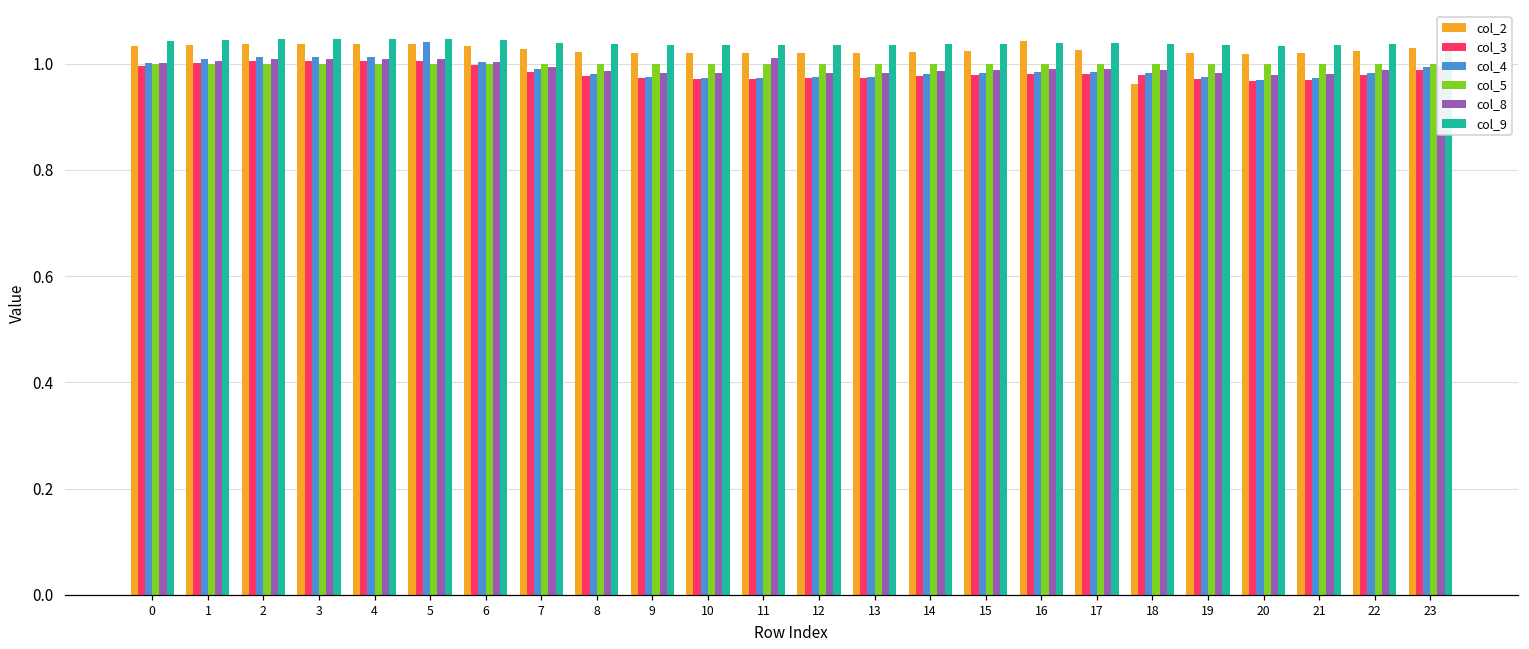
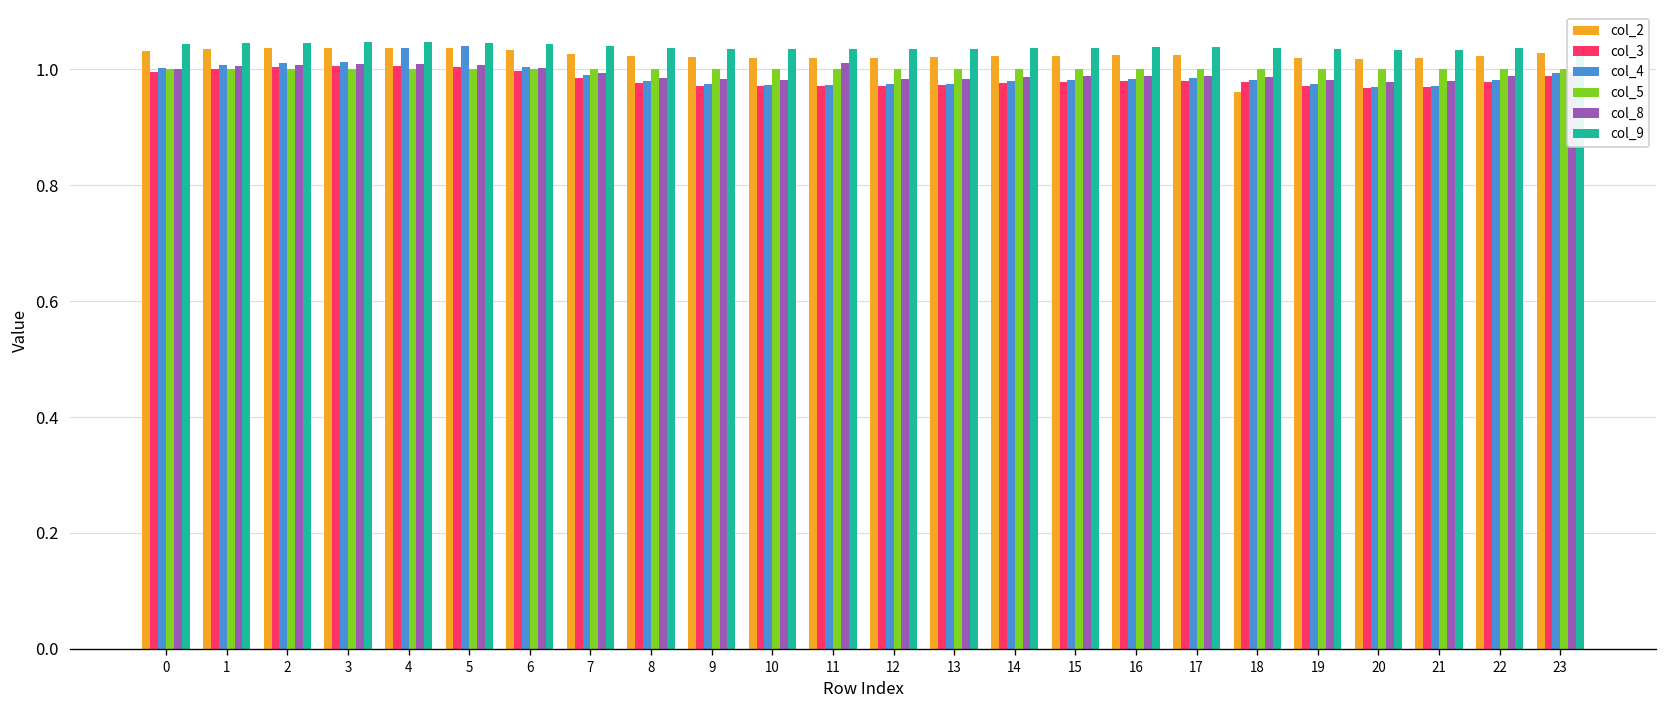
  {
    "col_2": {
      "0": 1.03,
      "1": 1.04,
      "2": 1.04,
      "3": 1.04,
      "4": 1.04,
      "5": 1.04,
      "6": 1.03,
      "7": 1.03,
      "8": 1.02,
      "9": 1.02,
      "10": 1.02,
      "11": 1.02,
      "12": 1.02,
      "13": 1.02,
      "14": 1.02,
      "15": 1.02,
-     "16": 1.04,
+     "16": 1.02,
      "17": 1.02,
      "18": 0.96,
      "19": 1.02,
      "20": 1.02,
      "21": 1.02,
      "22": 1.02,
      "23": 1.03
    },
    "col_3": {
      "0": 1.00,
      "1": 1.00,
      "2": 1.00,
      "3": 1.01,
      "4": 1.01,
      "5": 1.00,
      "6": 1.00,
      "7": 0.99,
      "8": 0.98,
      "9": 0.97,
      "10": 0.97,
      "11": 0.97,
      "12": 0.97,
      "13": 0.97,
      "14": 0.98,
      "15": 0.98,
      "16": 0.98,
      "17": 0.98,
      "18": 0.98,
      "19": 0.97,
      "20": 0.97,
      "21": 0.97,
      "22": 0.98,
      "23": 0.99
    },
    "col_4": {
      "0": 1.00,
      "1": 1.01,
      "2": 1.01,
      "3": 1.01,
-     "4": 1.01,
+     "4": 1.04,
      "5": 1.04,
      "6": 1.00,
      "7": 0.99,
      "8": 0.98,
      "9": 0.98,
      "10": 0.97,
      "11": 0.97,
      "12": 0.97,
      "13": 0.98,
      "14": 0.98,
      "15": 0.98,
      "16": 0.98,
      "17": 0.98,
      "18": 0.98,
      "19": 0.97,
      "20": 0.97,
      "21": 0.97,
      "22": 0.98,
      "23": 0.99
    },
    "col_5": {
      "0": 1.00,
      "1": 1.00,
      "2": 1.00,
      "3": 1.00,
      "4": 1.00,
      "5": 1.00,
      "6": 1.00,
      "7": 1.00,
      "8": 1.00,
      "9": 1.00,
      "10": 1.00,
      "11": 1.00,
      "12": 1.00,
      "13": 1.00,
      "14": 1.00,
      "15": 1.00,
      "16": 1.00,
      "17": 1.00,
      "18": 1.00,
      "19": 1.00,
      "20": 1.00,
      "21": 1.00,
      "22": 1.00,
      "23": 1.00
    },
    "col_8": {
      "0": 1.00,
      "1": 1.01,
      "2": 1.01,
      "3": 1.01,
      "4": 1.01,
      "5": 1.01,
      "6": 1.00,
      "7": 0.99,
      "8": 0.99,
      "9": 0.98,
      "10": 0.98,
      "11": 1.01,
      "12": 0.98,
      "13": 0.98,
      "14": 0.99,
      "15": 0.99,
      "16": 0.99,
      "17": 0.99,
      "18": 0.99,
      "19": 0.98,
      "20": 0.98,
      "21": 0.98,
      "22": 0.99
    },
    "col_9": {
      "0": 1.04,
      "1": 1.05,
      "2": 1.05,
      "3": 1.05,
      "4": 1.05,
      "5": 1.05,
      "6": 1.04,
      "7": 1.04,
      "8": 1.04,
      "9": 1.04,
      "10": 1.03,
      "11": 1.03,
      "12": 1.04,
      "13": 1.04,
      "14": 1.04,
      "15": 1.04,
      "16": 1.04,
      "17": 1.04,
      "18": 1.04,
      "19": 1.04,
      "20": 1.03,
      "21": 1.03,
      "22": 1.04
    }
  }
